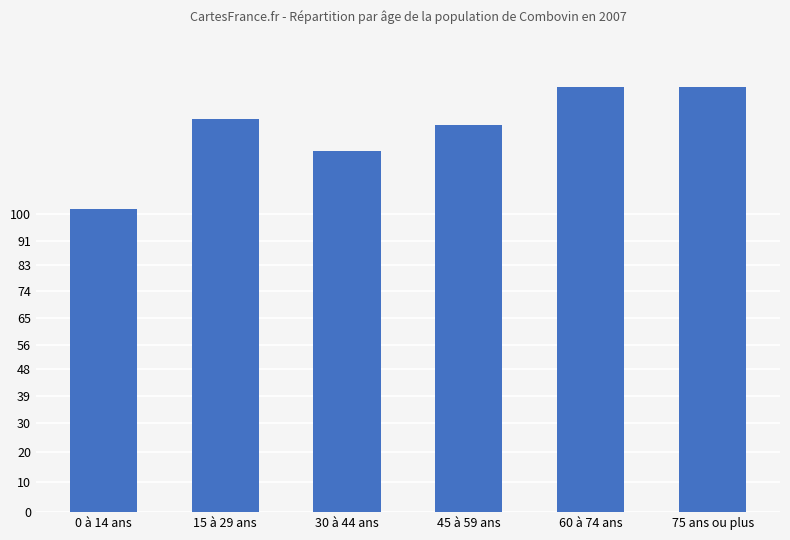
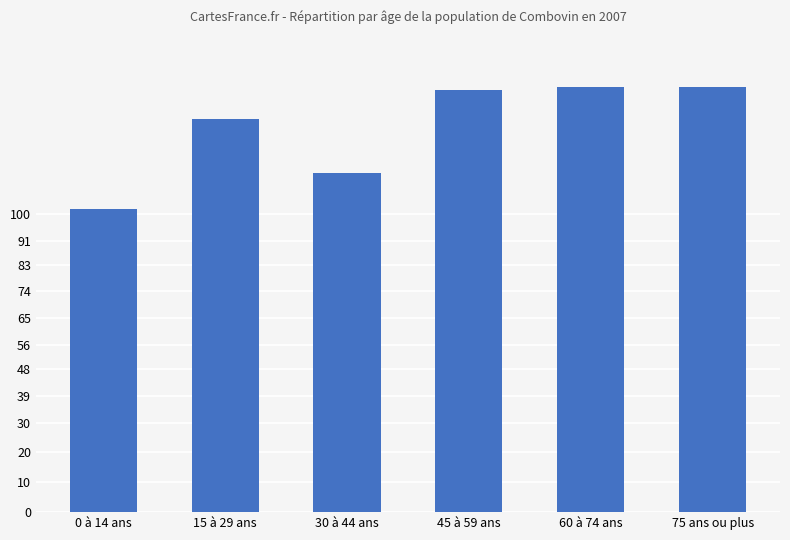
  {
    "0 à 14 ans": 102,
    "15 à 29 ans": 132,
-   "30 à 44 ans": 121,
-   "45 à 59 ans": 130,
+   "30 à 44 ans": 114,
+   "45 à 59 ans": 142,
    "60 à 74 ans": 143,
    "75 ans ou plus": 143
  }
